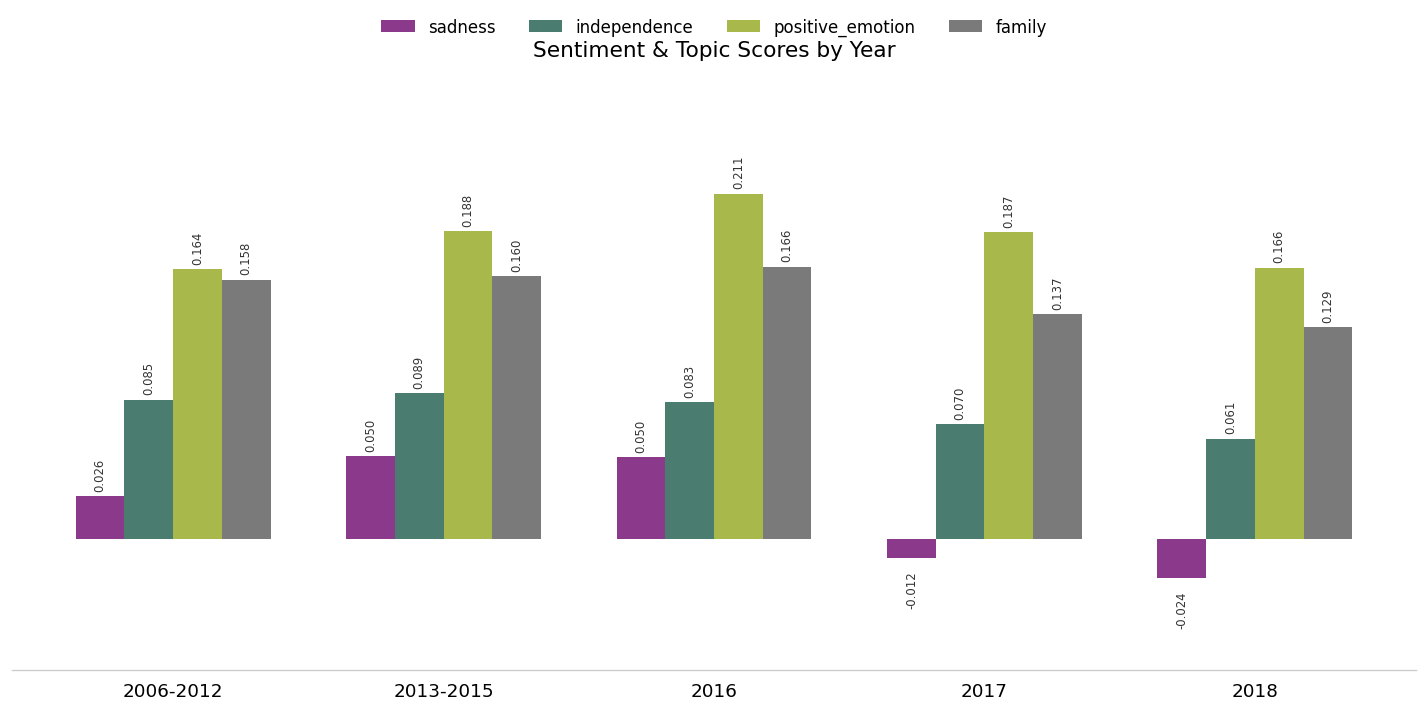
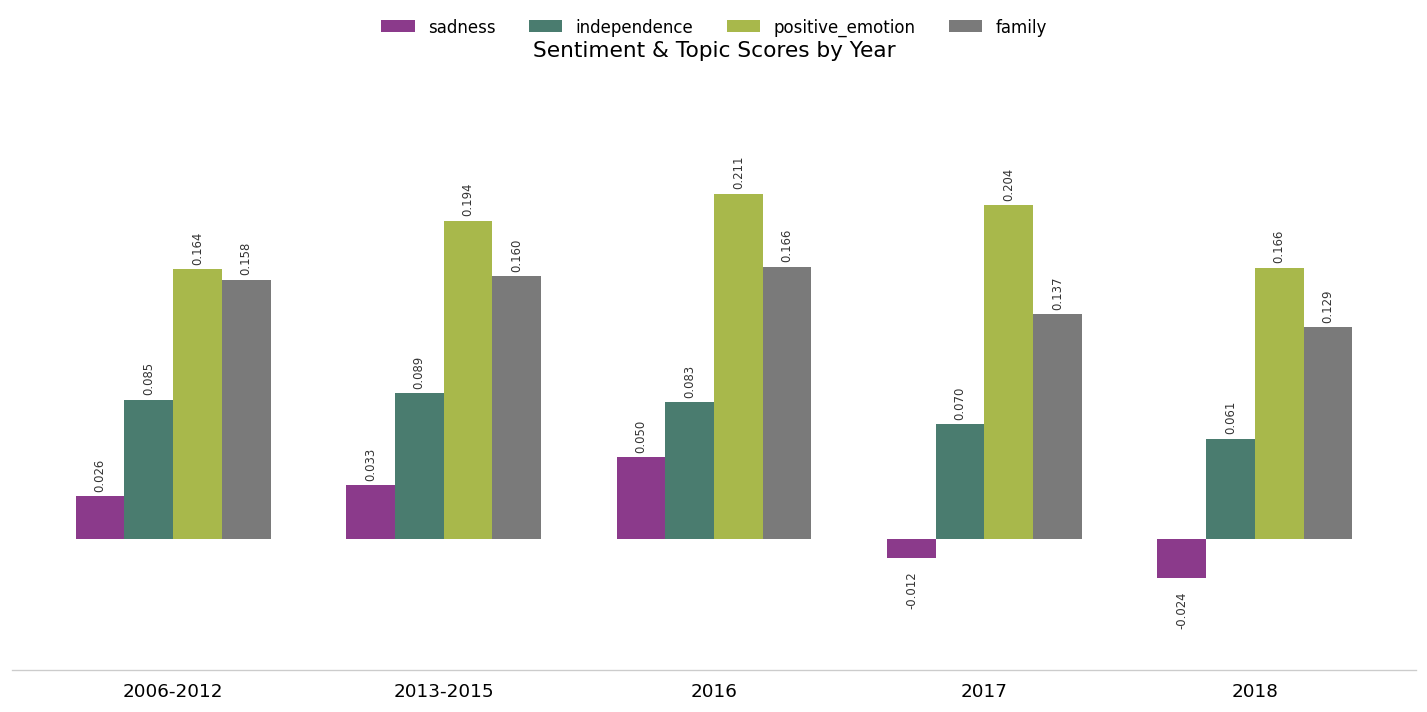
  {
    "sadness": {
      "2006-2012": 0.026,
-     "2013-2015": 0.050,
+     "2013-2015": 0.033,
      "2016": 0.050,
      "2017": -0.012,
      "2018": -0.024
    },
    "positive_emotion": {
      "2006-2012": 0.164,
-     "2013-2015": 0.188,
+     "2013-2015": 0.194,
      "2016": 0.211,
-     "2017": 0.187,
+     "2017": 0.204,
      "2018": 0.166
    }
  }
